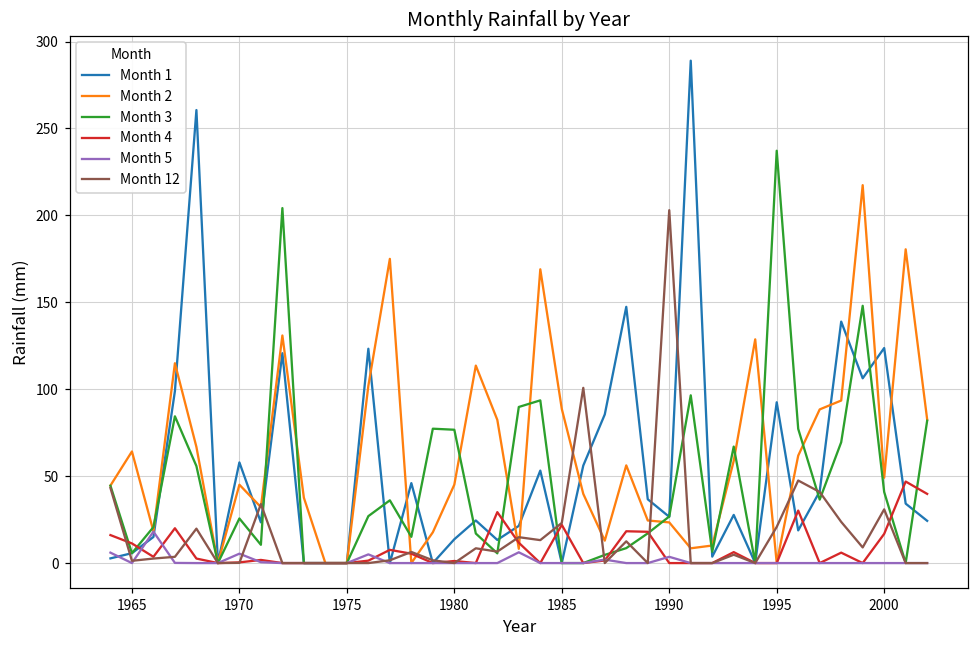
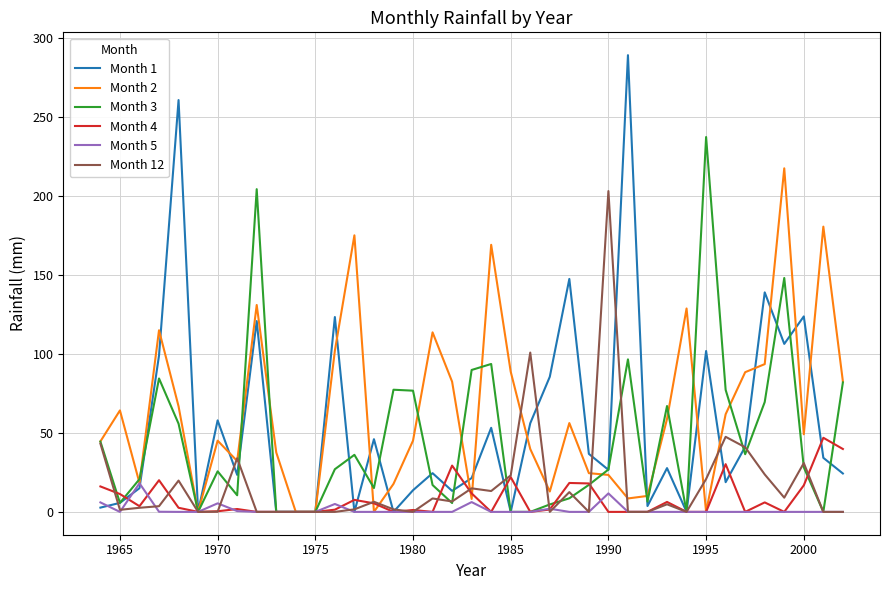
  {
    "Month 1": {
      "1970": 58,
      "1980": 14,
-     "1995": 93,
+     "1995": 102,
      "2000": 124
    },
    "Month 2": {
      "1965": 64,
      "1970": 45,
      "1980": 45,
      "1985": 89,
      "1990": 23,
      "2000": 49
    },
    "Month 3": {
      "1970": 26,
      "1980": 77,
      "1995": 237,
-     "2000": 41
+     "2000": 28
    },
    "Month 4": {
      "1965": 11,
      "1990": 0,
      "2000": 17
    },
    "Month 5": {
      "1970": 5,
-     "1990": 4,
+     "1990": 12,
      "2000": 0
    },
    "Month 12": {
      "1990": 203,
      "1995": 21,
      "2000": 31
    }
  }
